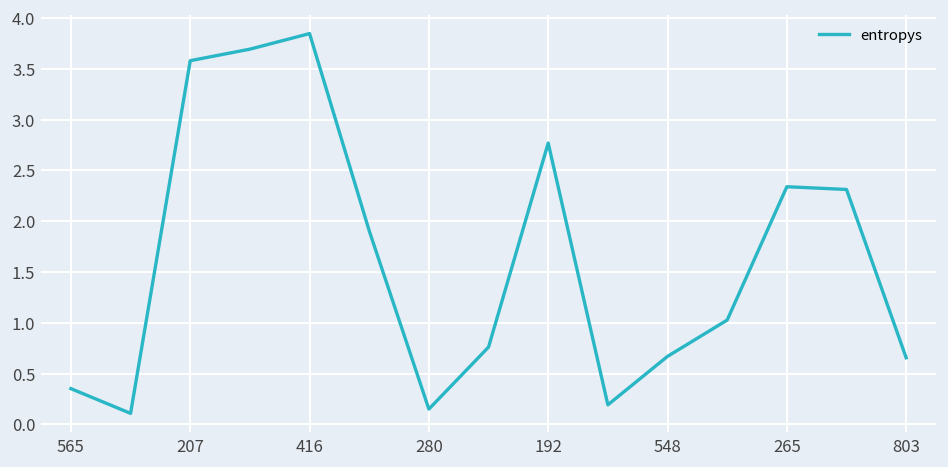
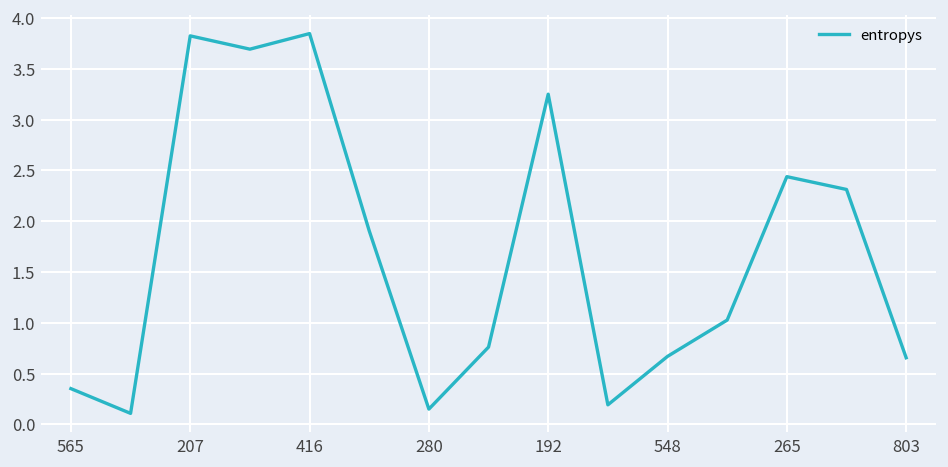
  {
    "565": 0.4,
-   "207": 3.6,
+   "207": 3.8,
    "416": 3.8,
    "280": 0.2,
-   "192": 2.8,
+   "192": 3.3,
    "548": 0.7,
-   "265": 2.3,
+   "265": 2.4,
    "803": 0.7
  }
